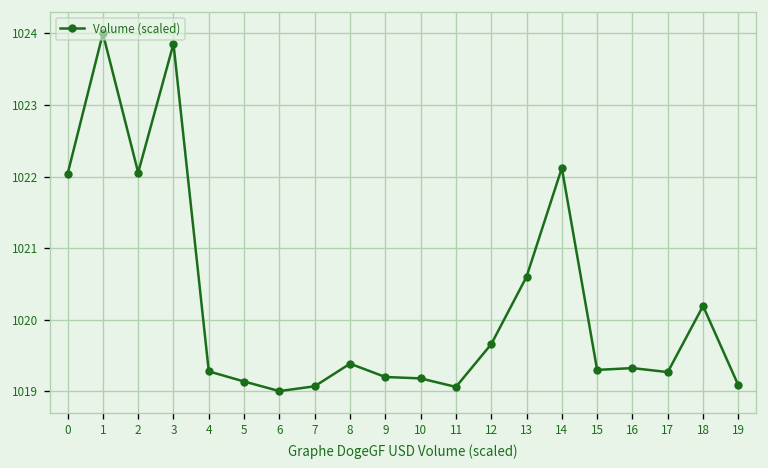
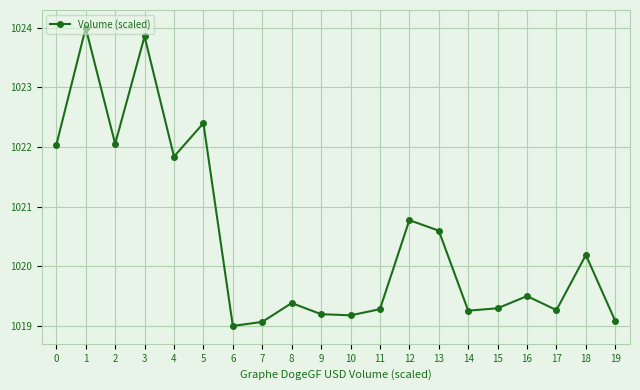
  {
    "0": 1022.0,
    "2": 1022.1,
    "3": 1023.9,
-   "4": 1019.3,
-   "5": 1019.1,
+   "4": 1021.8,
+   "5": 1022.4,
    "6": 1019.0,
    "7": 1019.1,
    "8": 1019.4,
    "9": 1019.2,
    "10": 1019.2,
-   "11": 1019.1,
-   "12": 1019.7,
+   "11": 1019.3,
+   "12": 1020.8,
    "13": 1020.6,
-   "14": 1022.1,
+   "14": 1019.3,
    "15": 1019.3,
-   "16": 1019.3,
+   "16": 1019.5,
    "17": 1019.3,
    "18": 1020.2,
    "19": 1019.1
  }
